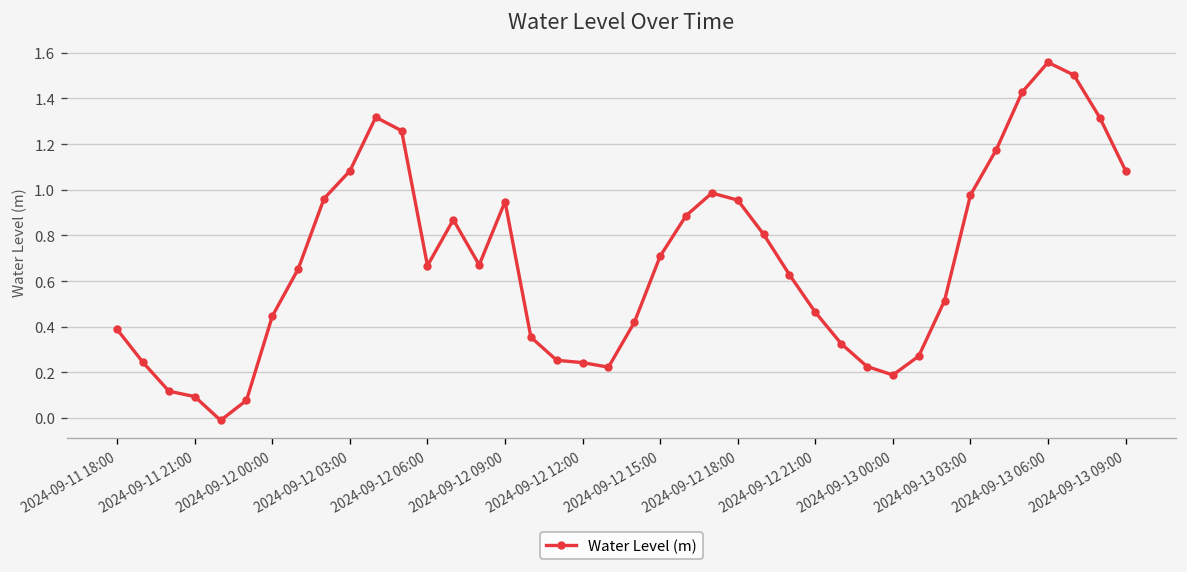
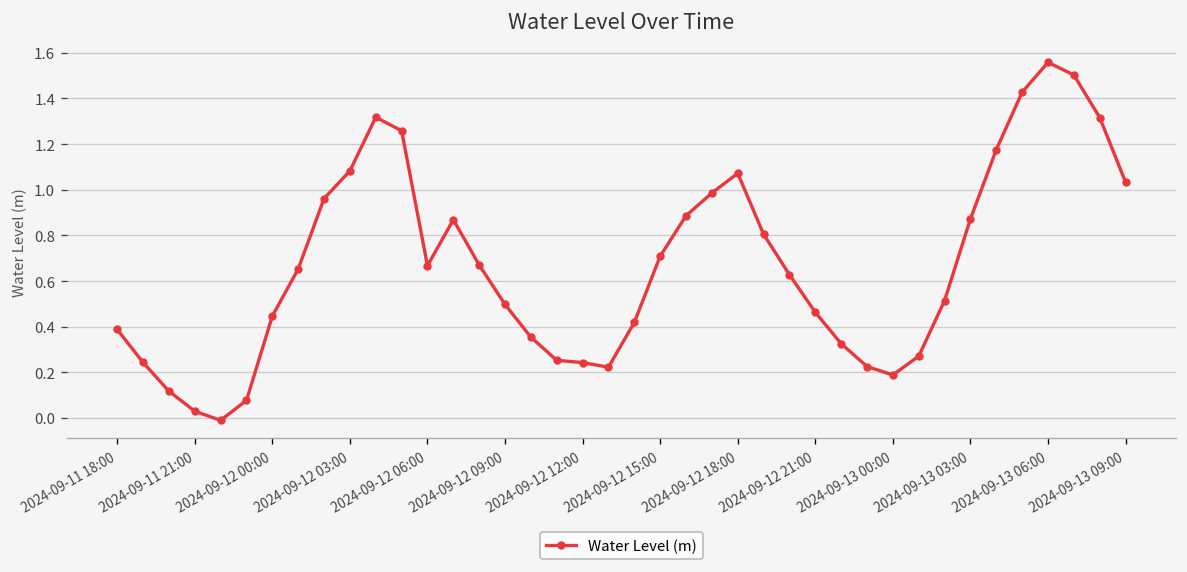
  {
    "2024-09-11 18:00": 0.39,
-   "2024-09-11 21:00": 0.09,
+   "2024-09-11 21:00": 0.03,
    "2024-09-12 00:00": 0.45,
    "2024-09-12 03:00": 1.08,
    "2024-09-12 06:00": 0.67,
-   "2024-09-12 09:00": 0.95,
+   "2024-09-12 09:00": 0.50,
    "2024-09-12 12:00": 0.24,
    "2024-09-12 15:00": 0.71,
-   "2024-09-12 18:00": 0.95,
+   "2024-09-12 18:00": 1.07,
    "2024-09-12 21:00": 0.46,
    "2024-09-13 00:00": 0.19,
-   "2024-09-13 03:00": 0.98,
+   "2024-09-13 03:00": 0.87,
    "2024-09-13 06:00": 1.56,
-   "2024-09-13 09:00": 1.08
+   "2024-09-13 09:00": 1.03
  }
